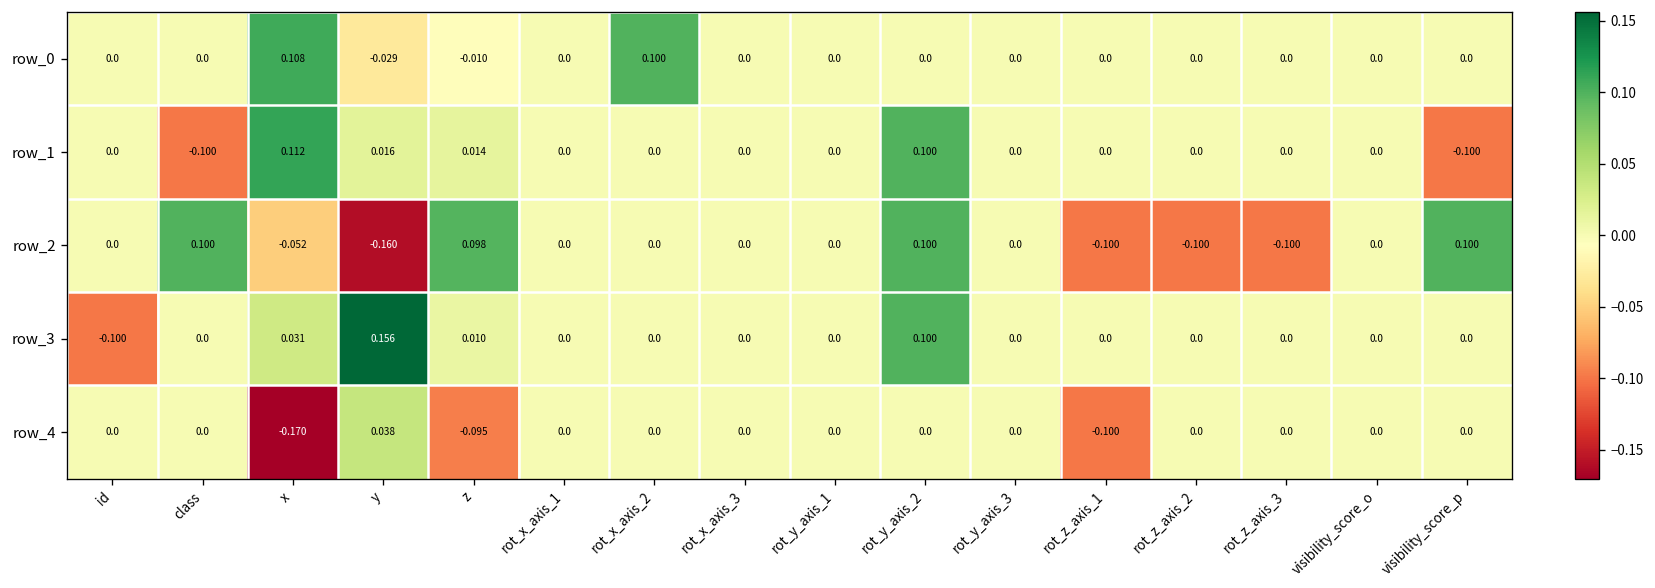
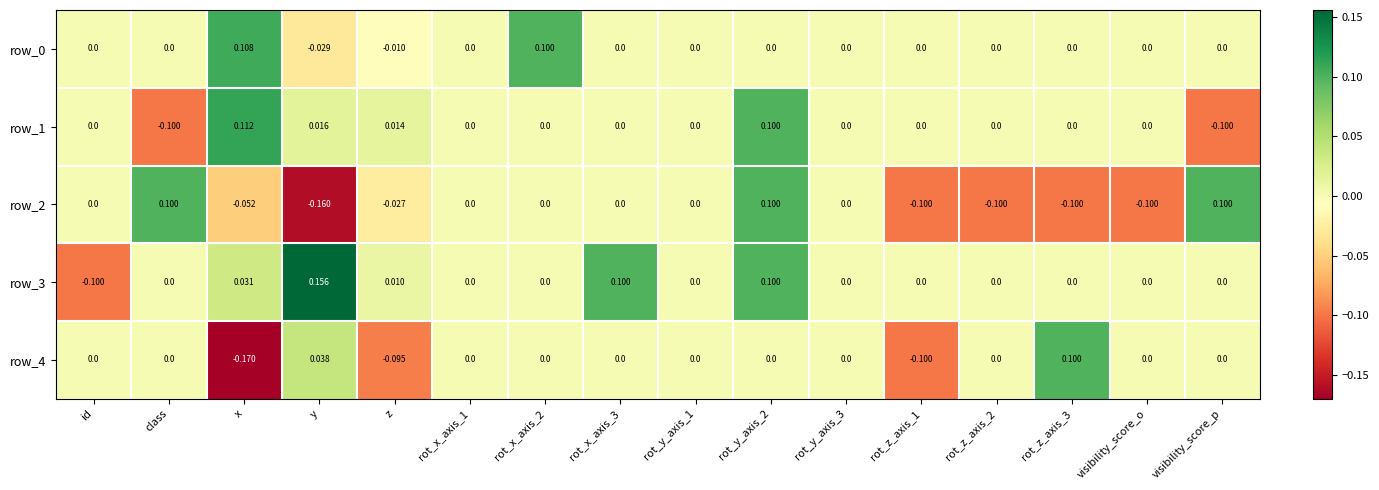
  {
    "row_0": {
      "id": 0.0,
      "class": 0.0,
      "x": 0.108,
      "y": -0.029,
      "z": -0.010,
      "rot_x_axis_1": 0.0,
      "rot_x_axis_2": 0.100,
      "rot_x_axis_3": 0.0,
      "rot_y_axis_1": 0.0,
      "rot_y_axis_2": 0.0,
      "rot_y_axis_3": 0.0,
      "rot_z_axis_1": 0.0,
      "rot_z_axis_2": 0.0,
      "rot_z_axis_3": 0.0,
      "visibility_score_o": 0.0,
      "visibility_score_p": 0.0
    },
    "row_1": {
      "id": 0.0,
      "class": -0.100,
      "x": 0.112,
      "y": 0.016,
      "z": 0.014,
      "rot_x_axis_1": 0.0,
      "rot_x_axis_2": 0.0,
      "rot_x_axis_3": 0.0,
      "rot_y_axis_1": 0.0,
      "rot_y_axis_2": 0.100,
      "rot_y_axis_3": 0.0,
      "rot_z_axis_1": 0.0,
      "rot_z_axis_2": 0.0,
      "rot_z_axis_3": 0.0,
      "visibility_score_o": 0.0,
      "visibility_score_p": -0.100
    },
    "row_2": {
      "id": 0.0,
      "class": 0.100,
      "x": -0.052,
      "y": -0.160,
-     "z": 0.098,
+     "z": -0.027,
      "rot_x_axis_1": 0.0,
      "rot_x_axis_2": 0.0,
      "rot_x_axis_3": 0.0,
      "rot_y_axis_1": 0.0,
      "rot_y_axis_2": 0.100,
      "rot_y_axis_3": 0.0,
      "rot_z_axis_1": -0.100,
      "rot_z_axis_2": -0.100,
      "rot_z_axis_3": -0.100,
-     "visibility_score_o": 0.0,
+     "visibility_score_o": -0.100,
      "visibility_score_p": 0.100
    },
    "row_3": {
      "id": -0.100,
      "class": 0.0,
      "x": 0.031,
      "y": 0.156,
      "z": 0.010,
      "rot_x_axis_1": 0.0,
      "rot_x_axis_2": 0.0,
-     "rot_x_axis_3": 0.0,
+     "rot_x_axis_3": 0.100,
      "rot_y_axis_1": 0.0,
      "rot_y_axis_2": 0.100,
      "rot_y_axis_3": 0.0,
      "rot_z_axis_1": 0.0,
      "rot_z_axis_2": 0.0,
      "rot_z_axis_3": 0.0,
      "visibility_score_o": 0.0,
      "visibility_score_p": 0.0
    },
    "row_4": {
      "id": 0.0,
      "class": 0.0,
      "x": -0.170,
      "y": 0.038,
      "z": -0.095,
      "rot_x_axis_1": 0.0,
      "rot_x_axis_2": 0.0,
      "rot_x_axis_3": 0.0,
      "rot_y_axis_1": 0.0,
      "rot_y_axis_2": 0.0,
      "rot_y_axis_3": 0.0,
      "rot_z_axis_1": -0.100,
      "rot_z_axis_2": 0.0,
-     "rot_z_axis_3": 0.0,
+     "rot_z_axis_3": 0.100,
      "visibility_score_o": 0.0,
      "visibility_score_p": 0.0
    }
  }
